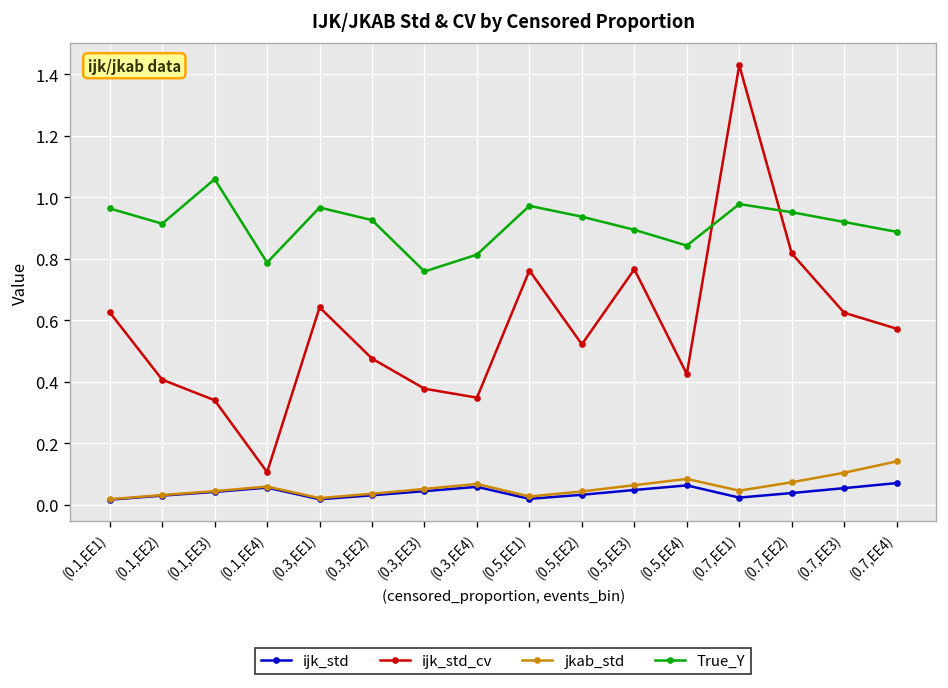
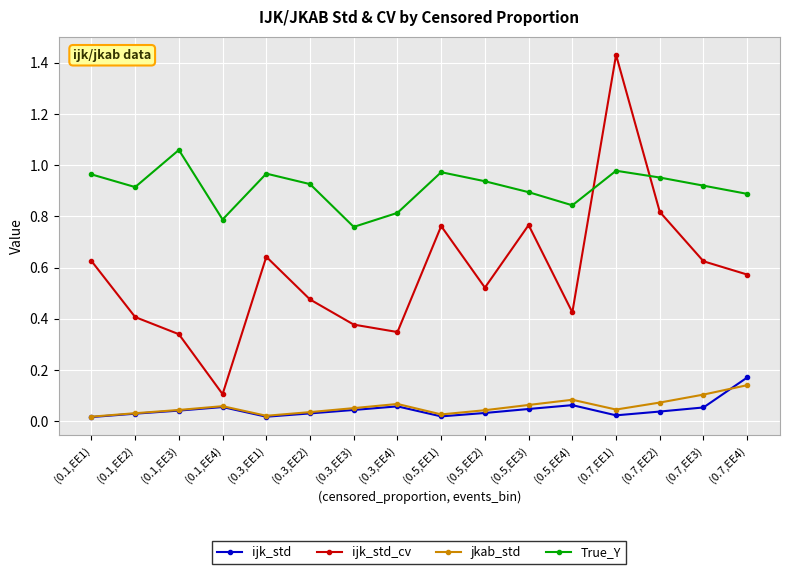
  {
    "ijk_std": {
      "(0.5,EE2)": 0.03,
      "(0.5,EE3)": 0.05,
      "(0.5,EE4)": 0.06,
      "(0.7,EE1)": 0.02,
      "(0.7,EE2)": 0.04,
      "(0.7,EE3)": 0.05,
-     "(0.7,EE4)": 0.07
+     "(0.7,EE4)": 0.17
    },
    "ijk_std_cv": {
      "(0.1,EE1)": 0.63,
      "(0.1,EE2)": 0.41,
      "(0.1,EE3)": 0.34,
      "(0.1,EE4)": 0.11,
      "(0.3,EE1)": 0.64,
      "(0.3,EE2)": 0.48,
      "(0.3,EE3)": 0.38,
      "(0.3,EE4)": 0.35,
      "(0.5,EE1)": 0.76,
      "(0.5,EE2)": 0.52,
      "(0.5,EE3)": 0.77,
      "(0.5,EE4)": 0.43,
      "(0.7,EE1)": 1.43,
      "(0.7,EE2)": 0.82,
      "(0.7,EE3)": 0.62,
      "(0.7,EE4)": 0.57
    },
    "jkab_std": {
      "(0.5,EE2)": 0.04,
      "(0.5,EE3)": 0.06,
      "(0.5,EE4)": 0.08,
      "(0.7,EE1)": 0.05,
      "(0.7,EE2)": 0.07,
      "(0.7,EE3)": 0.10,
      "(0.7,EE4)": 0.14
    },
    "True_Y": {
      "(0.1,EE1)": 0.96,
      "(0.1,EE2)": 0.91,
      "(0.1,EE3)": 1.06,
      "(0.1,EE4)": 0.79,
      "(0.3,EE1)": 0.97,
      "(0.3,EE2)": 0.93,
      "(0.3,EE3)": 0.76,
      "(0.3,EE4)": 0.81,
      "(0.5,EE1)": 0.97,
      "(0.5,EE2)": 0.94,
      "(0.5,EE3)": 0.89,
      "(0.5,EE4)": 0.84,
      "(0.7,EE1)": 0.98,
      "(0.7,EE2)": 0.95,
      "(0.7,EE3)": 0.92,
      "(0.7,EE4)": 0.89
    }
  }
